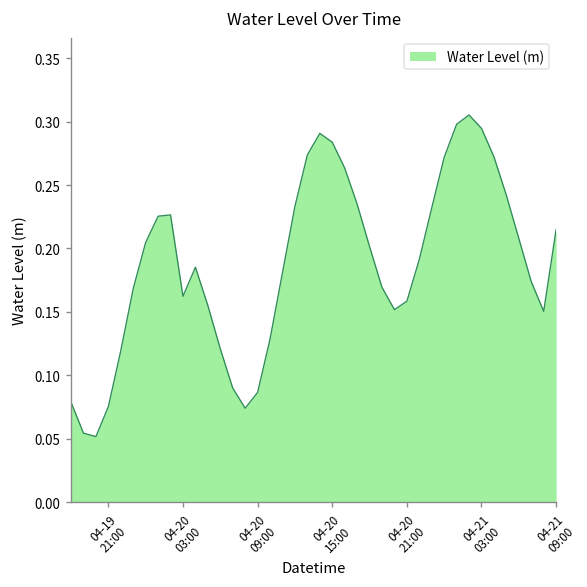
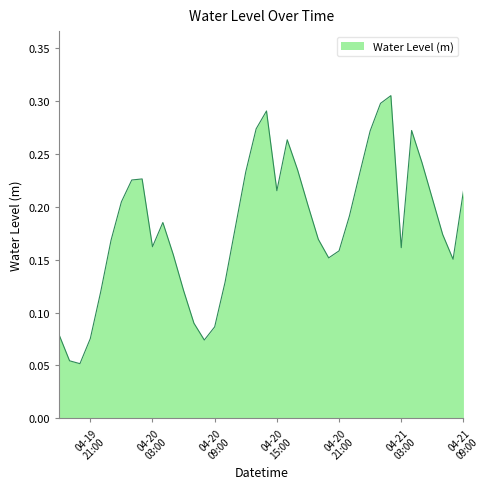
  {
    "04-19 21:00": 0.075,
    "04-20 03:00": 0.162,
    "04-20 09:00": 0.087,
-   "04-20 15:00": 0.284,
+   "04-20 15:00": 0.215,
    "04-20 21:00": 0.158,
-   "04-21 03:00": 0.295,
+   "04-21 03:00": 0.161,
    "04-21 09:00": 0.215
  }
